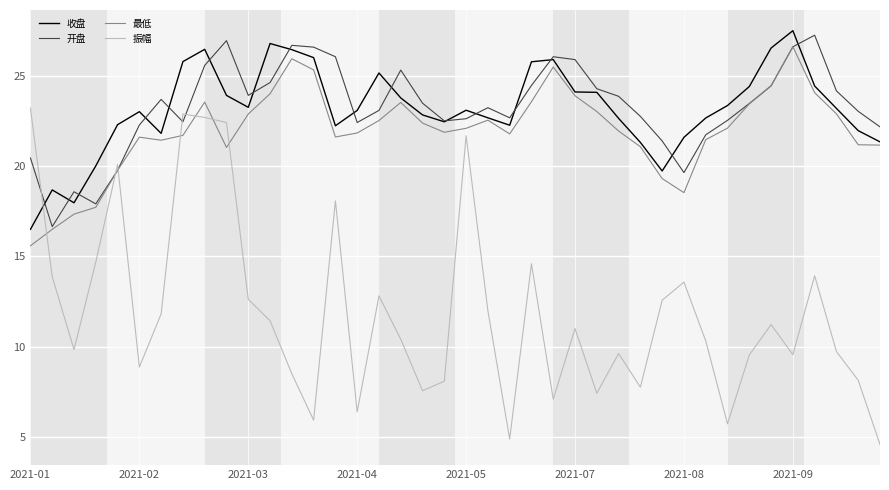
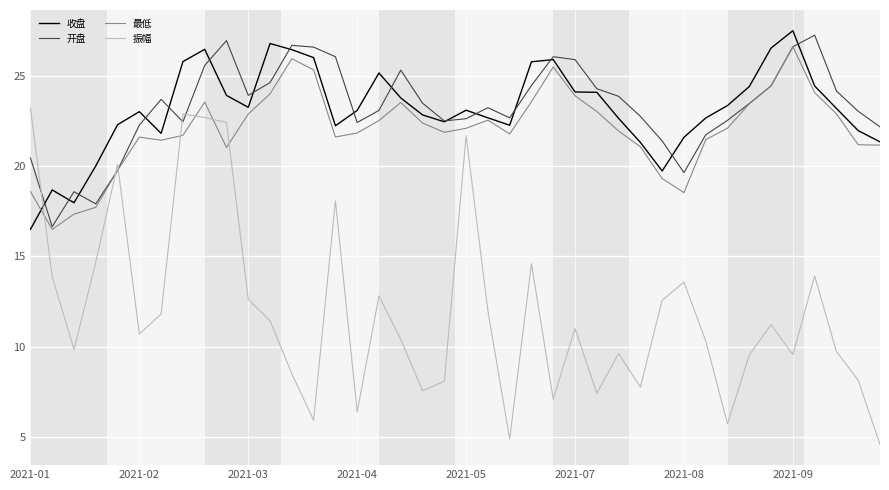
  {
    "收盘": {
      "2021-01": 16.5,
      "2021-02": 23.0,
      "2021-03": 23.3,
      "2021-04": 23.1,
      "2021-05": 23.1,
      "2021-07": 24.1,
      "2021-08": 21.6,
      "2021-09": 27.5
    },
    "开盘": {
      "2021-01": 20.5,
      "2021-02": 22.3,
      "2021-03": 23.9,
      "2021-04": 22.4,
      "2021-05": 22.6,
      "2021-07": 25.9,
      "2021-08": 19.6
    },
    "最低": {
-     "2021-01": 15.6,
+     "2021-01": 18.6,
      "2021-02": 21.6,
      "2021-03": 22.9,
      "2021-04": 21.8,
      "2021-05": 22.1,
      "2021-07": 23.9,
      "2021-08": 18.5
    },
    "振幅": {
      "2021-01": 23.2,
-     "2021-02": 8.9,
+     "2021-02": 10.7,
      "2021-03": 12.6,
      "2021-04": 6.4,
      "2021-05": 21.7,
      "2021-07": 11.0,
      "2021-08": 13.6,
      "2021-09": 9.6
    }
  }
